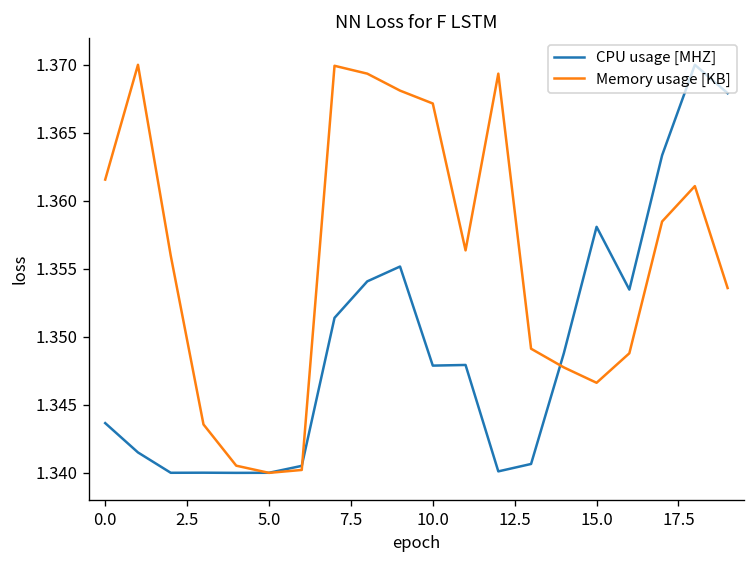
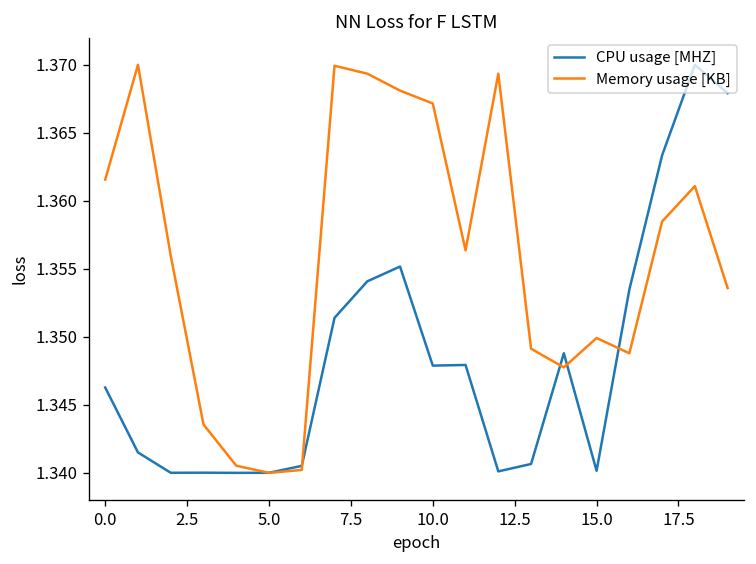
  {
    "CPU usage [MHZ]": {
-     "0.0": 1.3437,
+     "0.0": 1.3463,
      "10.0": 1.3479,
-     "15.0": 1.3581
+     "15.0": 1.3402
    },
    "Memory usage [KB]": {
      "0.0": 1.3616,
      "10.0": 1.3672,
-     "15.0": 1.3466
+     "15.0": 1.3499
    }
  }
